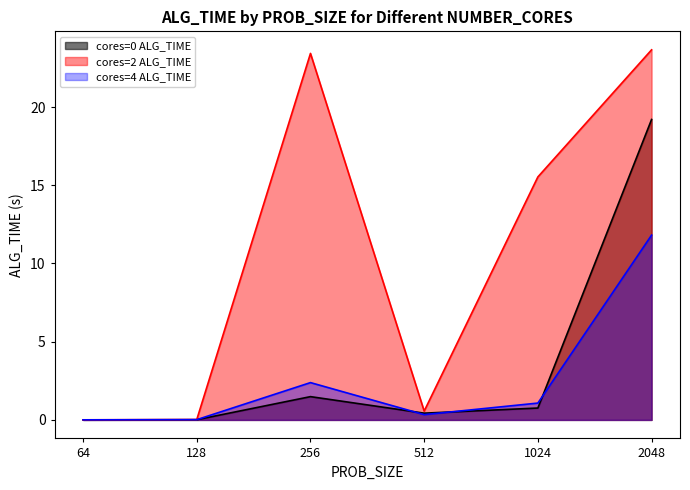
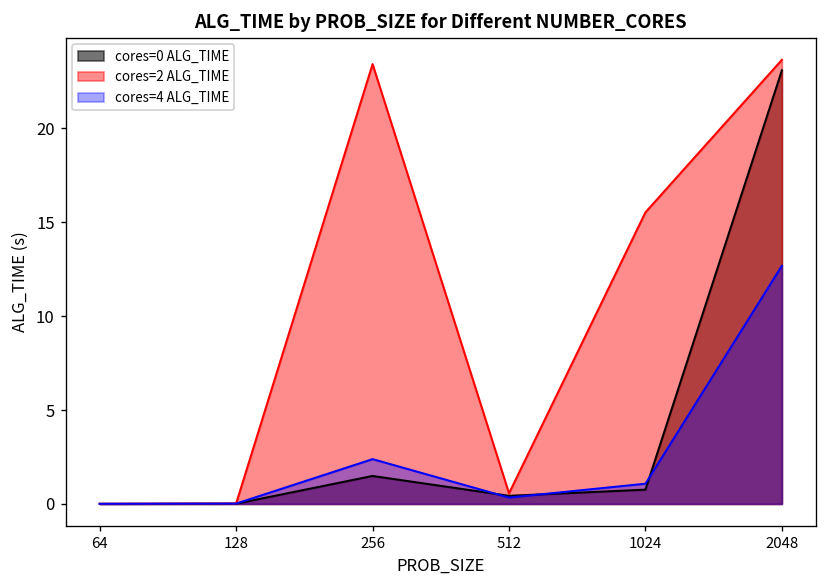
  {
    "cores=0 ALG_TIME": {
      "256": 1.5,
      "1024": 0.8,
-     "2048": 19.2
+     "2048": 23.1
    },
    "cores=2 ALG_TIME": {
      "256": 23.4,
      "1024": 15.5,
      "2048": 23.7
    },
    "cores=4 ALG_TIME": {
      "256": 2.4,
      "1024": 1.1,
-     "2048": 11.8
+     "2048": 12.7
    }
  }
